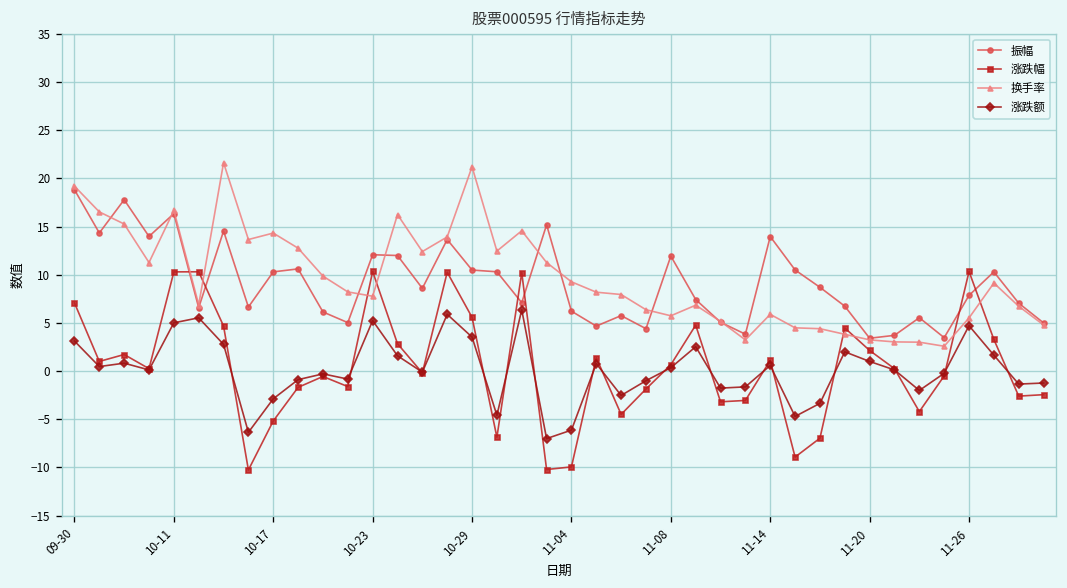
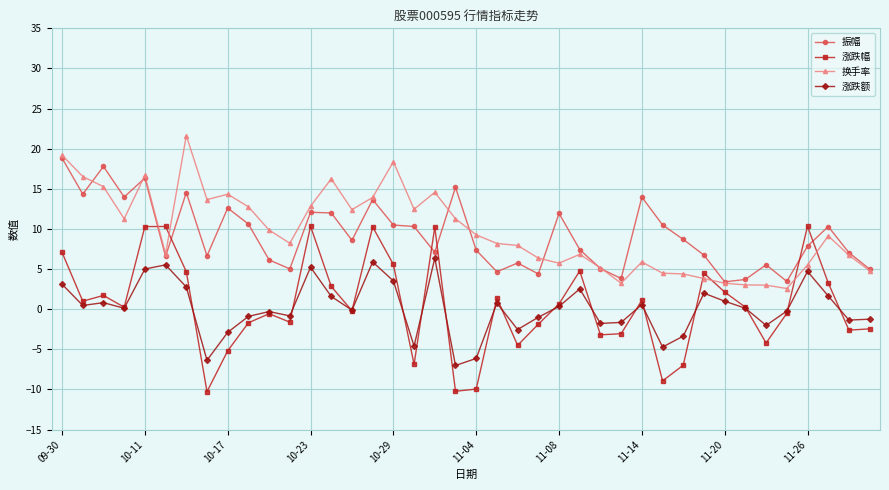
  {
    "振幅": {
      "09-30": 19,
      "10-11": 16,
-     "10-17": 10,
+     "10-17": 13,
      "10-23": 12,
      "10-29": 10,
-     "11-04": 6,
+     "11-04": 7,
      "11-08": 12,
      "11-14": 14,
      "11-26": 8
    },
    "换手率": {
      "09-30": 19,
      "10-11": 17,
      "10-17": 14,
-     "10-23": 8,
-     "10-29": 21,
+     "10-23": 13,
+     "10-29": 18,
      "11-04": 9,
      "11-08": 6,
      "11-14": 6,
      "11-26": 6
    }
  }
